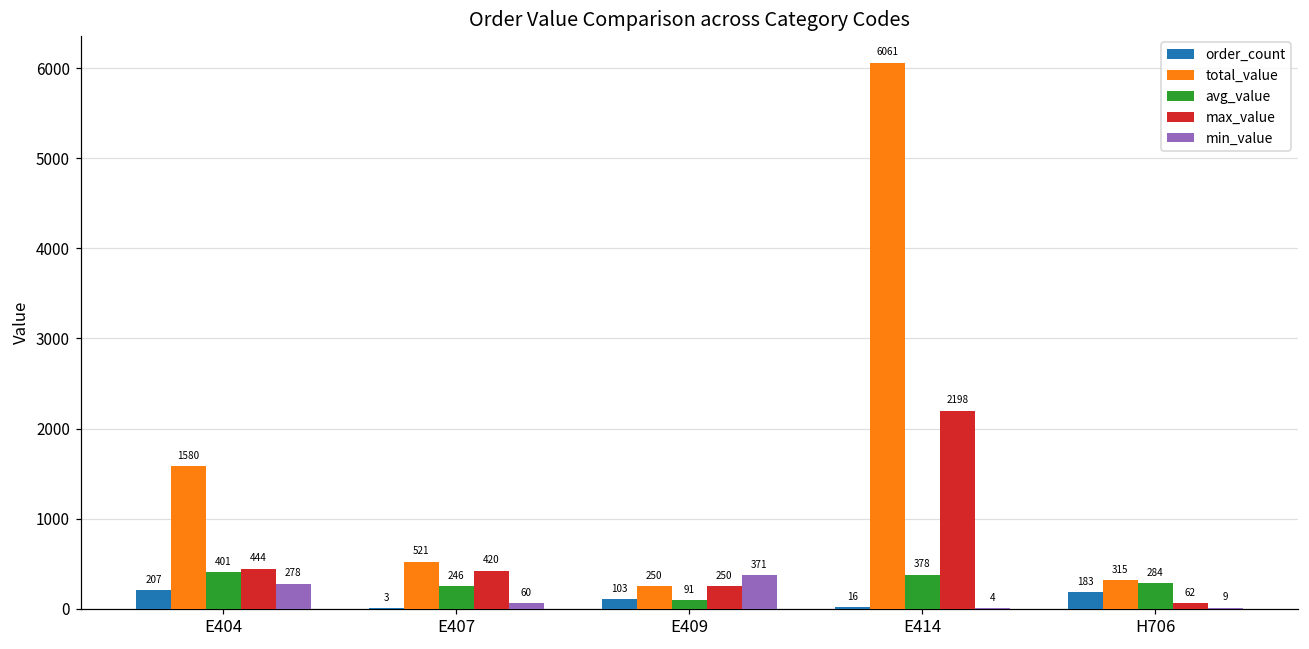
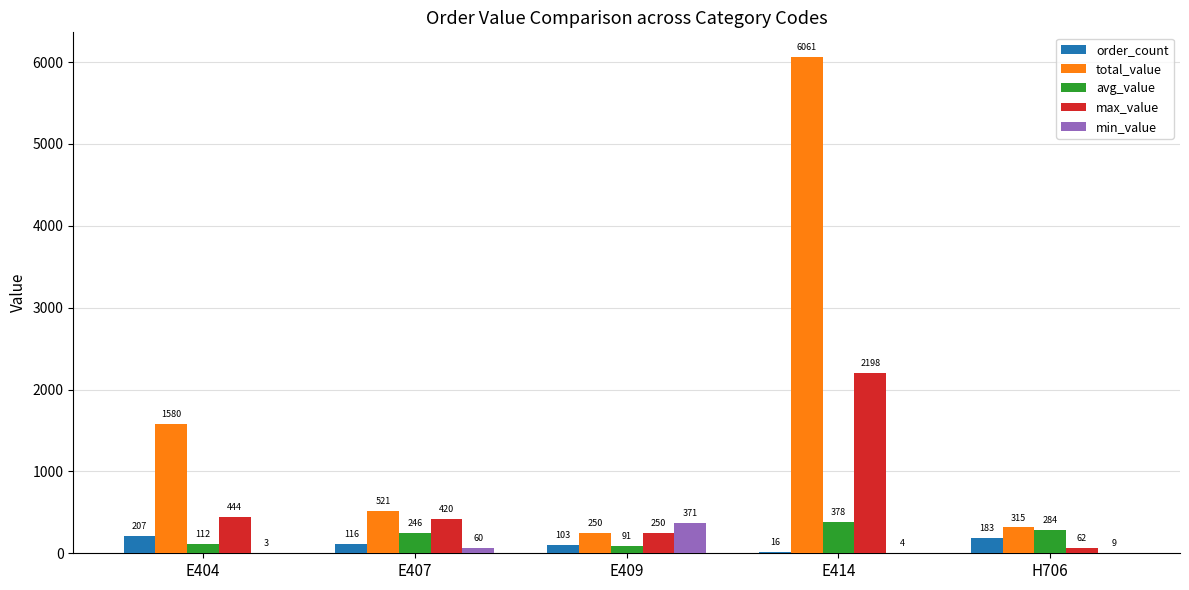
  {
    "order_count": {
      "E404": 207,
-     "E407": 3,
+     "E407": 116,
      "E409": 103,
      "E414": 16,
      "H706": 183
    },
    "total_value": {
      "E404": 1580,
      "E407": 521,
      "E409": 250,
      "E414": 6061,
      "H706": 315
    },
    "avg_value": {
-     "E404": 401,
+     "E404": 112,
      "E407": 246,
      "E409": 91,
      "E414": 378,
      "H706": 284
    },
    "max_value": {
      "E404": 444,
      "E407": 420,
      "E409": 250,
      "E414": 2198,
      "H706": 62
    },
    "min_value": {
-     "E404": 278,
+     "E404": 3,
      "E407": 60,
      "E409": 371,
      "E414": 4,
      "H706": 9
    }
  }
